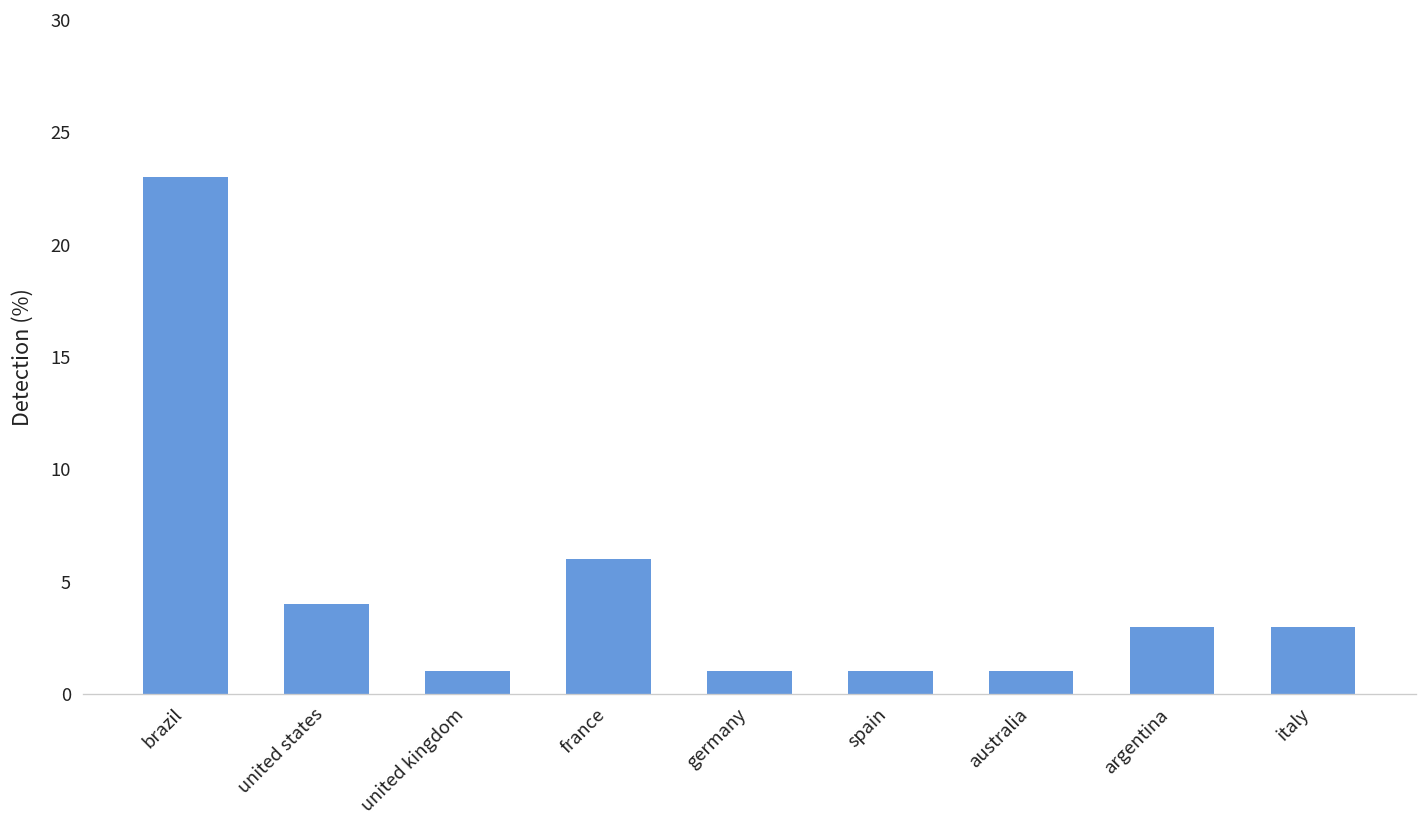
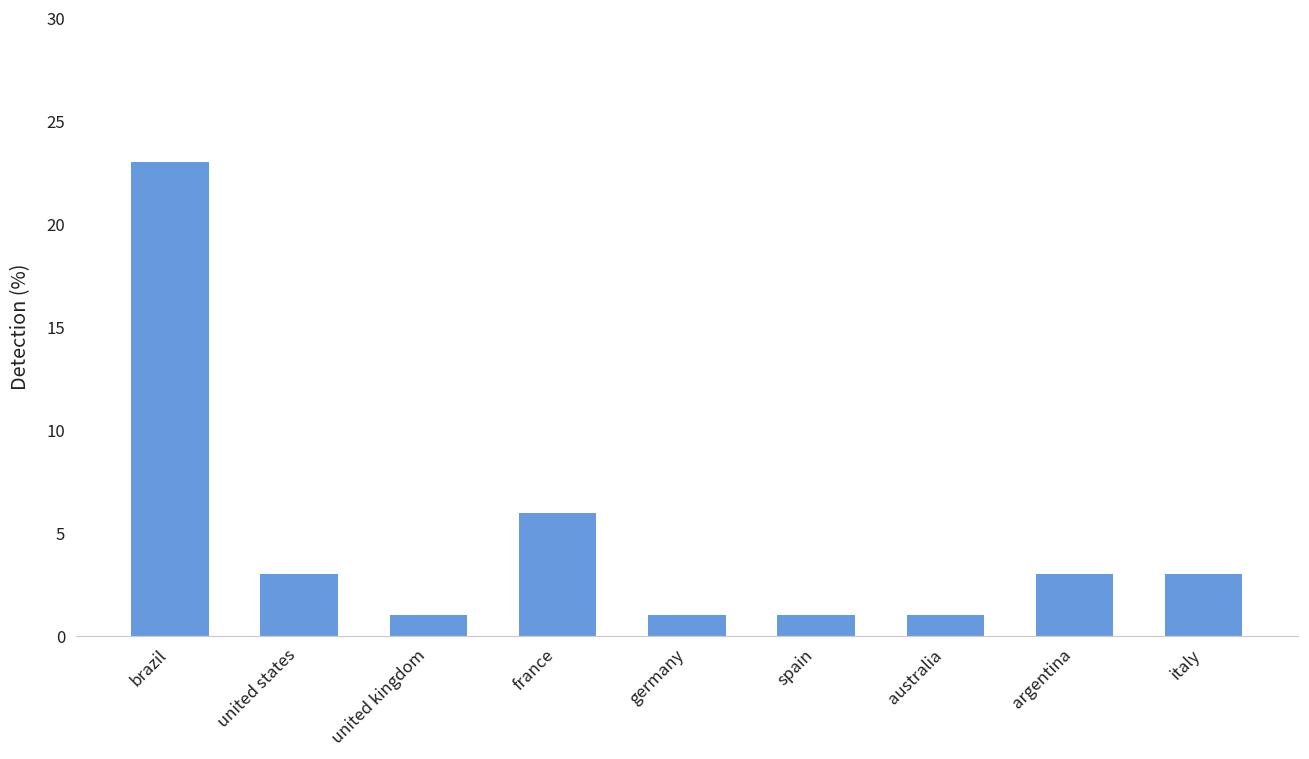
  {
    "brazil": 23,
-   "united states": 4,
+   "united states": 3,
    "united kingdom": 1,
    "france": 6,
    "germany": 1,
    "spain": 1,
    "australia": 1,
    "argentina": 3,
    "italy": 3
  }
